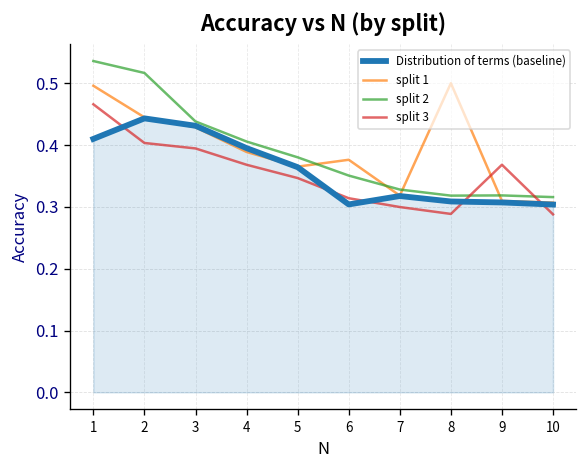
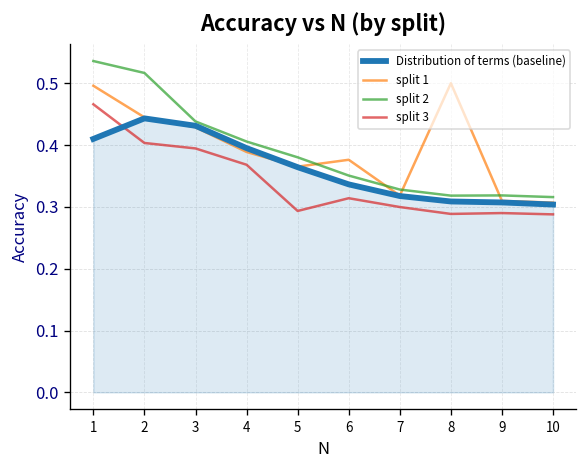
  {
    "Distribution of terms (baseline)": {
      "1": 0.41,
      "4": 0.40,
-     "6": 0.30,
+     "6": 0.34,
      "8": 0.31
    },
    "split 1": {
      "1": 0.50,
      "4": 0.39,
      "6": 0.38
    },
    "split 2": {
      "1": 0.54,
      "2": 0.52,
      "3": 0.44,
      "4": 0.41,
      "5": 0.38,
      "6": 0.35,
      "7": 0.33,
      "8": 0.32,
      "9": 0.32,
      "10": 0.32
    },
    "split 3": {
      "1": 0.47,
      "2": 0.40,
      "3": 0.39,
      "4": 0.37,
-     "5": 0.35,
+     "5": 0.29,
      "6": 0.31,
      "7": 0.30,
      "8": 0.29,
-     "9": 0.37,
+     "9": 0.29,
      "10": 0.29
    }
  }
